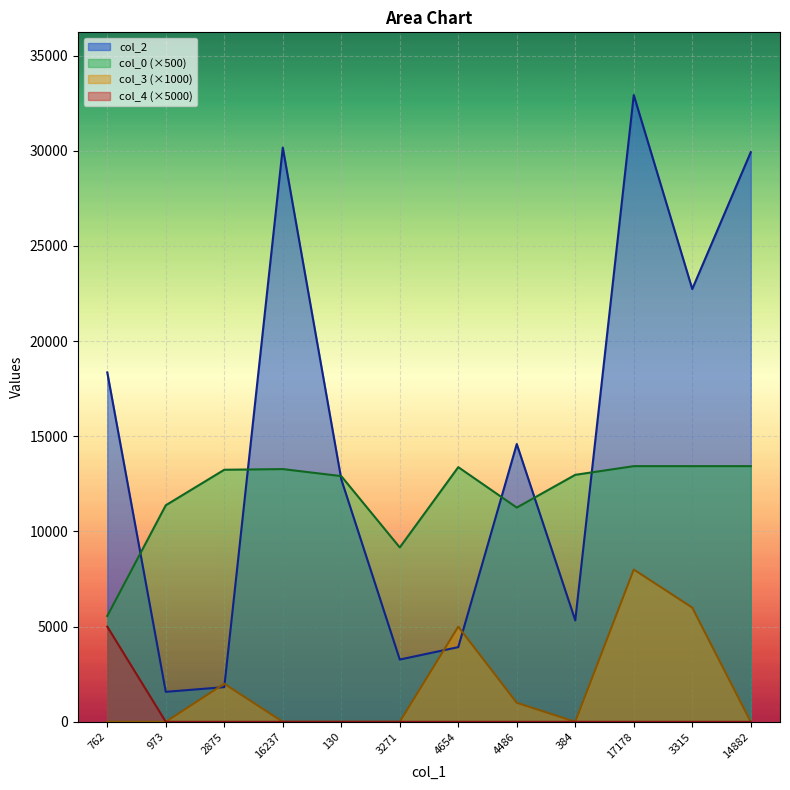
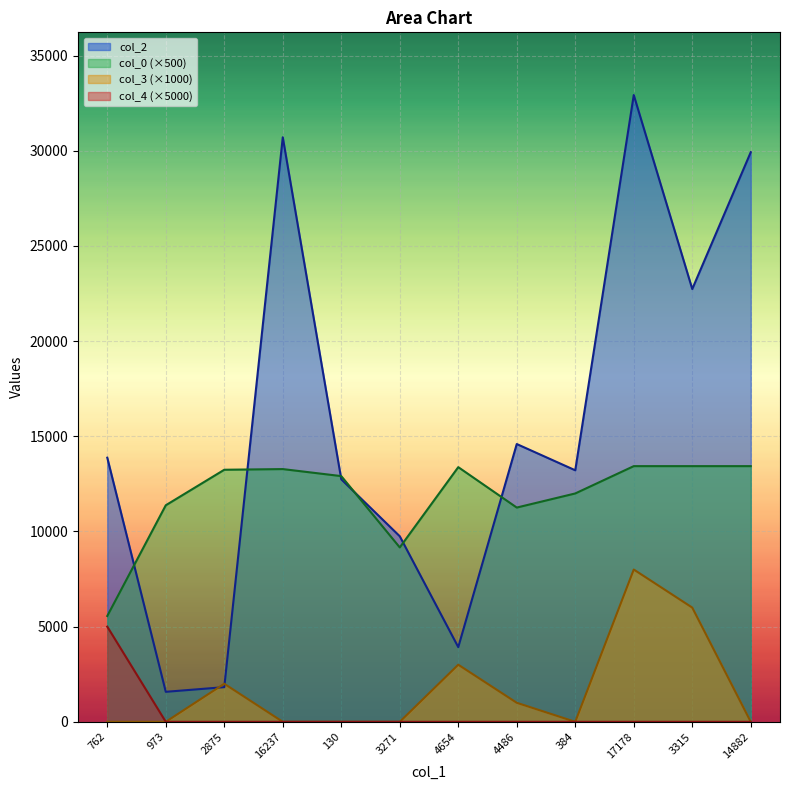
  {
    "col_2": {
-     "762": 18400,
+     "762": 13900,
      "973": 1600,
      "2875": 1800,
-     "16237": 30200,
+     "16237": 30700,
      "130": 12700,
-     "3271": 3300,
+     "3271": 9700,
      "4654": 3900,
      "4486": 14600,
-     "384": 5300,
+     "384": 13200,
      "17178": 32900,
      "3315": 22700,
      "14882": 29900
    },
    "col_0 (×500)": {
      "762": 5600,
      "973": 11400,
      "2875": 13200,
      "16237": 13300,
      "130": 12900,
      "3271": 9200,
      "4654": 13400,
      "4486": 11300,
-     "384": 13000,
+     "384": 12000,
      "17178": 13400,
      "3315": 13400,
      "14882": 13400
    },
    "col_3 (×1000)": {
      "762": 0,
      "2875": 2000,
-     "4654": 5000,
+     "4654": 3000,
      "4486": 1000,
      "17178": 8000,
      "3315": 6000
    },
    "col_4 (×5000)": {
      "762": 5000,
      "2875": 0,
      "4654": 0,
      "4486": 0,
      "17178": 0,
      "3315": 0
    }
  }
